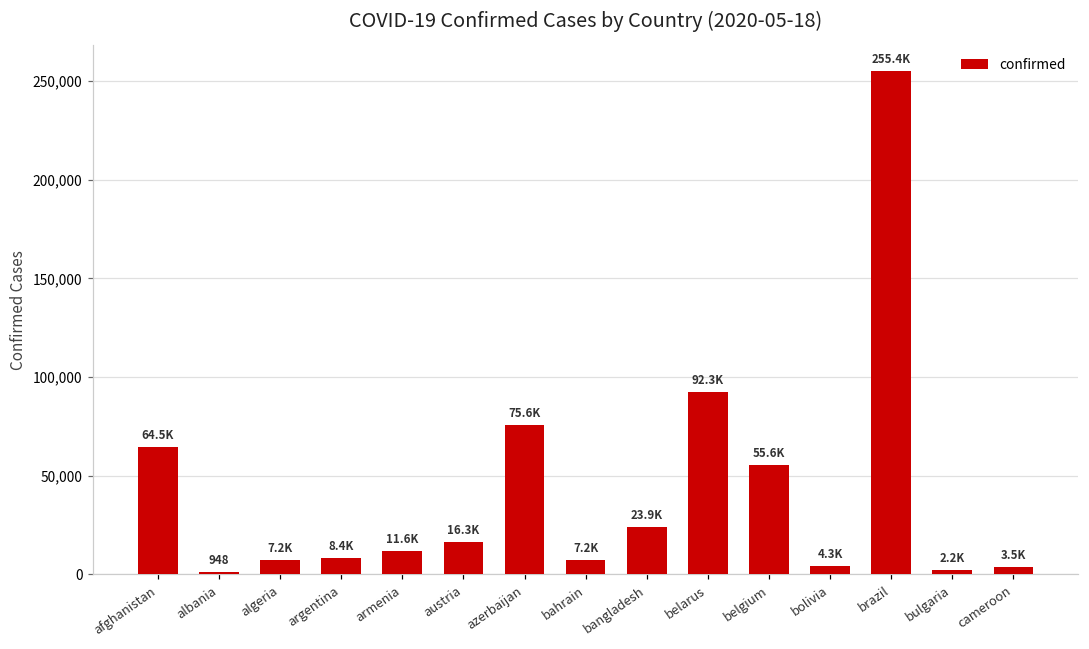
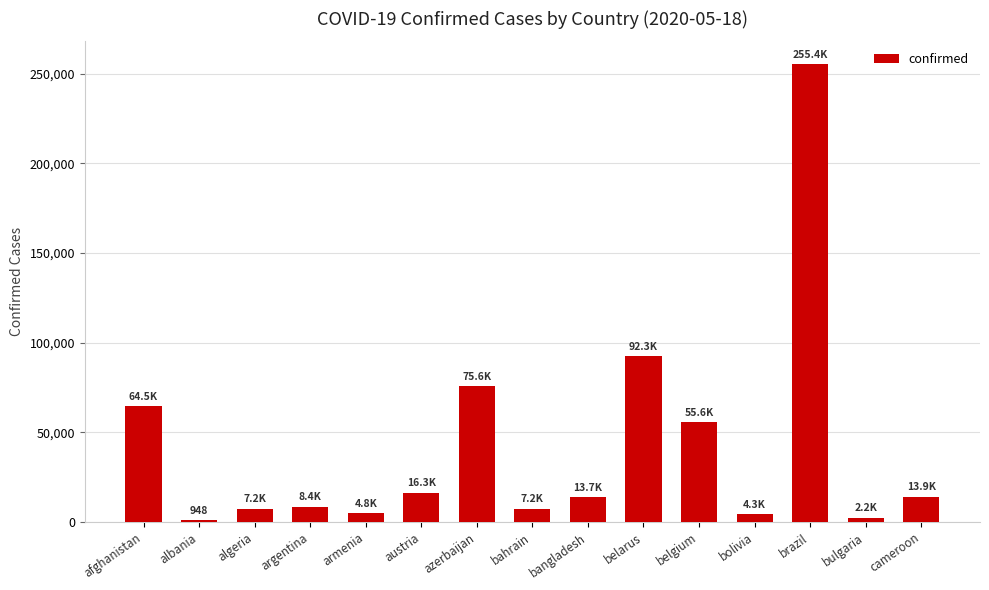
  {
    "afghanistan": "64.5K",
    "albania": "948",
    "algeria": "7.2K",
    "argentina": "8.4K",
-   "armenia": "11.6K",
+   "armenia": "4.8K",
    "austria": "16.3K",
    "azerbaijan": "75.6K",
    "bahrain": "7.2K",
-   "bangladesh": "23.9K",
+   "bangladesh": "13.7K",
    "belarus": "92.3K",
    "belgium": "55.6K",
    "bolivia": "4.3K",
    "brazil": "255.4K",
    "bulgaria": "2.2K",
-   "cameroon": "3.5K"
+   "cameroon": "13.9K"
  }
